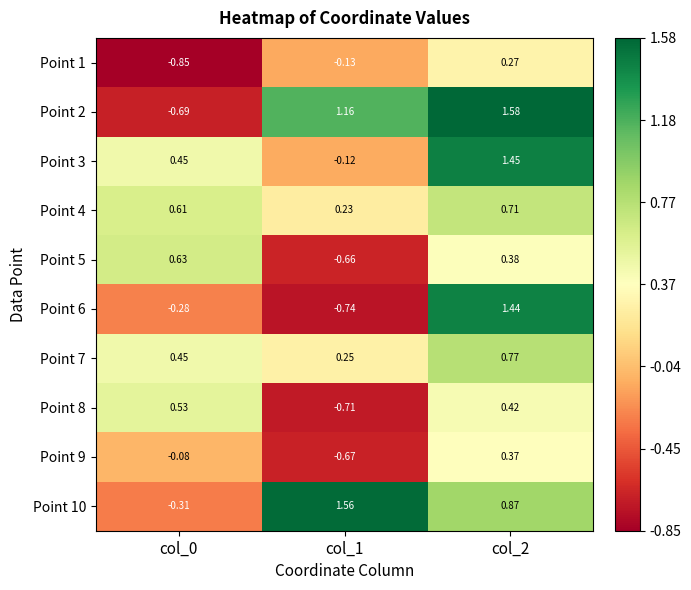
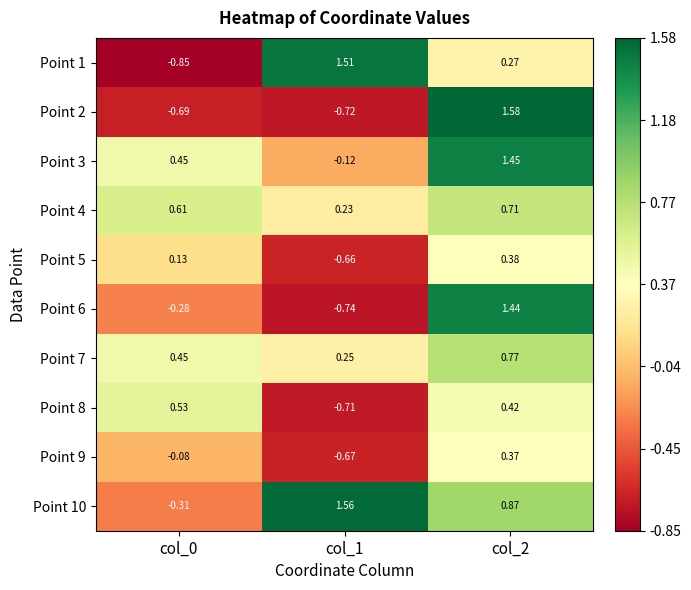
  {
    "Point 1": {
      "col_0": -0.85,
-     "col_1": -0.13,
+     "col_1": 1.51,
      "col_2": 0.27
    },
    "Point 2": {
      "col_0": -0.69,
-     "col_1": 1.16,
+     "col_1": -0.72,
      "col_2": 1.58
    },
    "Point 3": {
      "col_0": 0.45,
      "col_1": -0.12,
      "col_2": 1.45
    },
    "Point 4": {
      "col_0": 0.61,
      "col_1": 0.23,
      "col_2": 0.71
    },
    "Point 5": {
-     "col_0": 0.63,
+     "col_0": 0.13,
      "col_1": -0.66,
      "col_2": 0.38
    },
    "Point 6": {
      "col_0": -0.28,
      "col_1": -0.74,
      "col_2": 1.44
    },
    "Point 7": {
      "col_0": 0.45,
      "col_1": 0.25,
      "col_2": 0.77
    },
    "Point 8": {
      "col_0": 0.53,
      "col_1": -0.71,
      "col_2": 0.42
    },
    "Point 9": {
      "col_0": -0.08,
      "col_1": -0.67,
      "col_2": 0.37
    },
    "Point 10": {
      "col_0": -0.31,
      "col_1": 1.56,
      "col_2": 0.87
    }
  }
